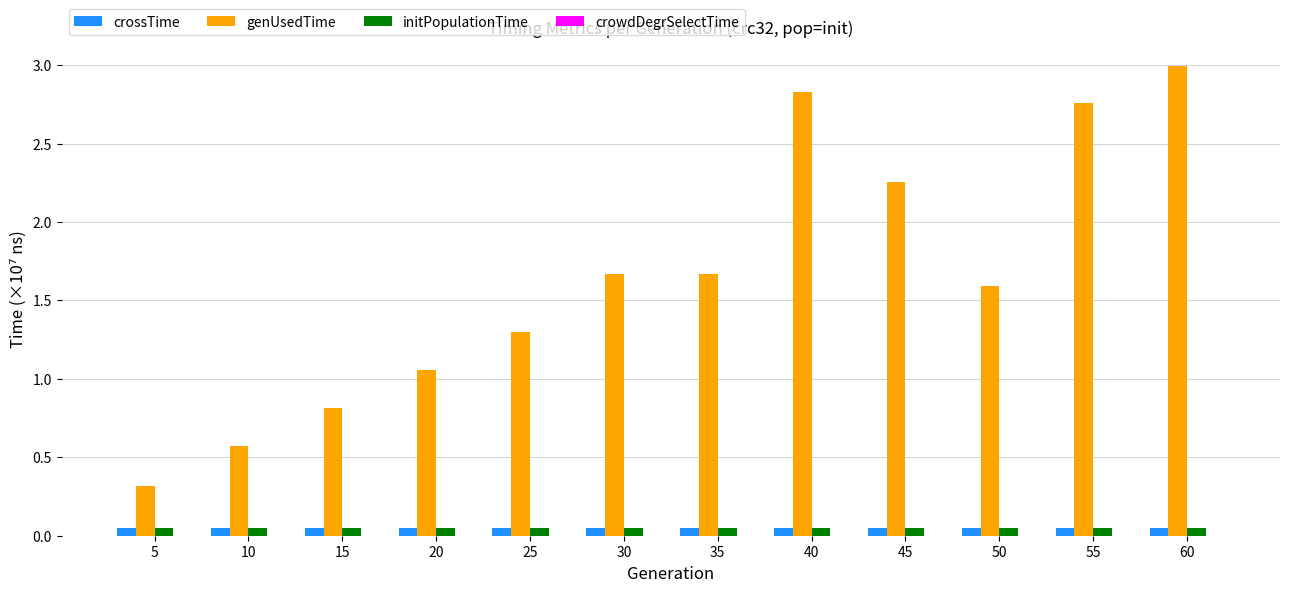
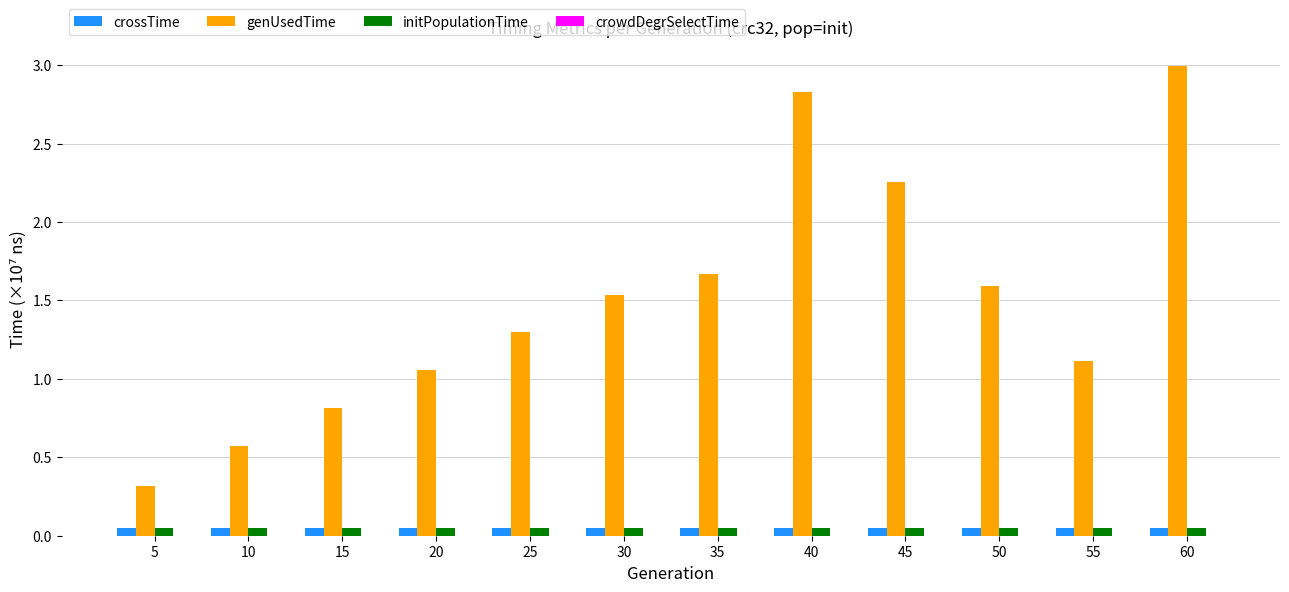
  {
    "crossTime": {
      "5": 0.05,
      "10": 0.05,
      "15": 0.05,
      "20": 0.05,
      "25": 0.05,
      "30": 0.05,
      "35": 0.05,
      "40": 0.05,
      "45": 0.05,
      "50": 0.05,
      "55": 0.05,
      "60": 0.05
    },
    "genUsedTime": {
      "5": 0.31,
      "10": 0.57,
      "15": 0.81,
      "20": 1.05,
      "25": 1.30,
-     "30": 1.67,
+     "30": 1.54,
      "35": 1.67,
      "40": 2.83,
      "45": 2.26,
      "50": 1.59,
-     "55": 2.76,
+     "55": 1.11,
      "60": 3.00
    },
    "initPopulationTime": {
      "5": 0.05,
      "10": 0.05,
      "15": 0.05,
      "20": 0.05,
      "25": 0.05,
      "30": 0.05,
      "35": 0.05,
      "40": 0.05,
      "45": 0.05,
      "50": 0.05,
      "55": 0.05,
      "60": 0.05
    },
    "crowdDegrSelectTime": {
      "15": 0.00,
      "20": 0.00,
      "25": 0.00,
      "30": 0.00,
      "40": 0.00,
      "45": 0.00,
      "50": 0.00,
      "60": 0.00
    }
  }
